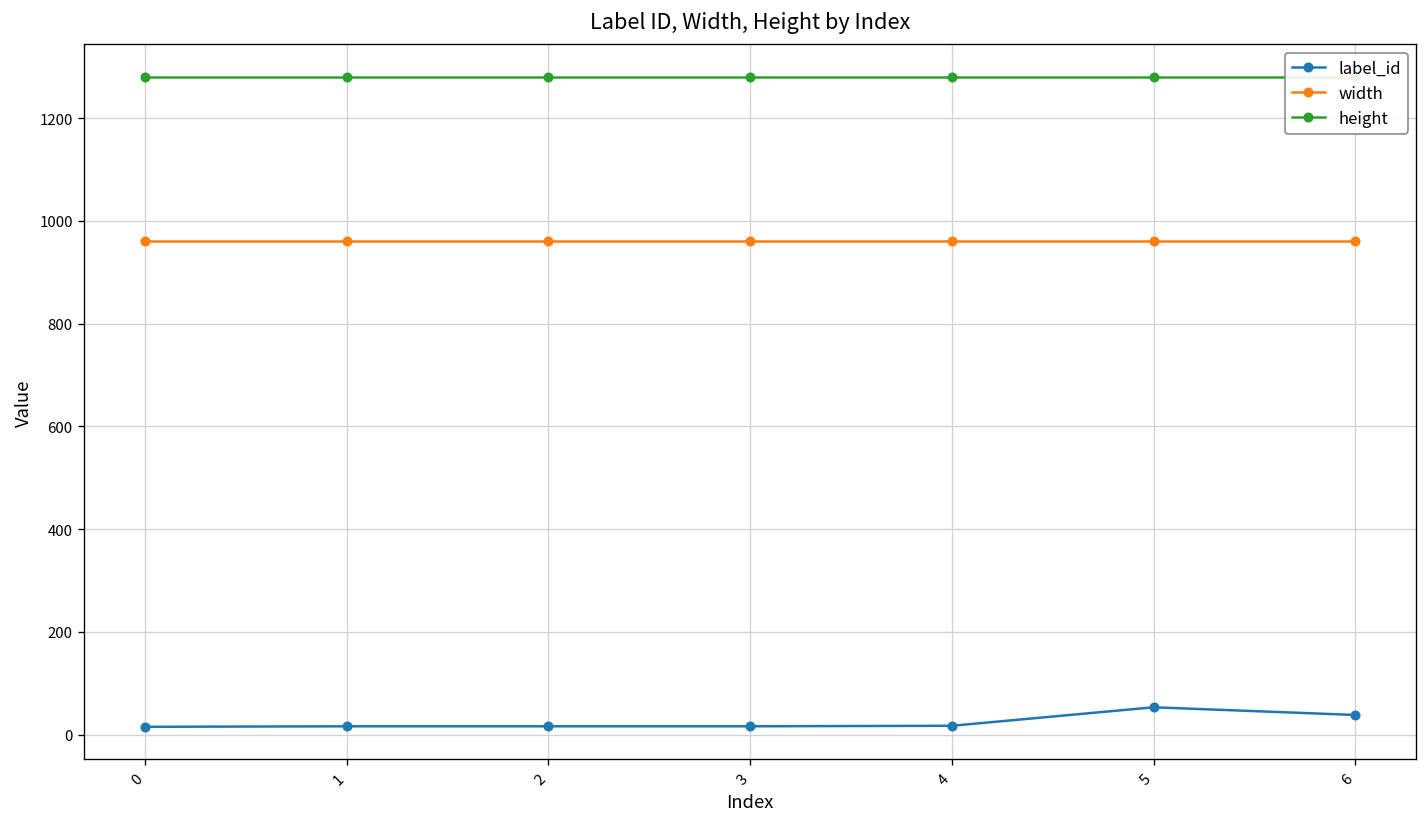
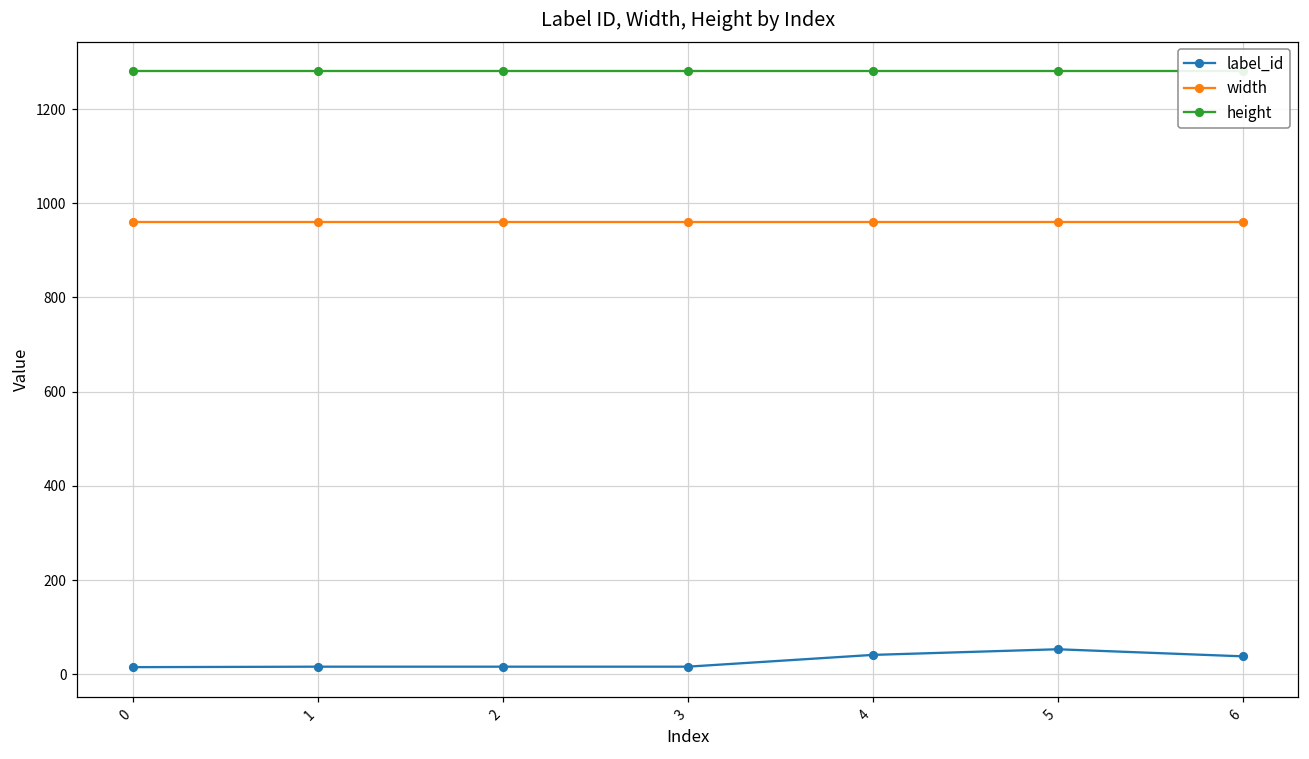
  {
    "label_id": {
      "0": 20,
      "1": 20,
      "2": 20,
      "3": 20,
-     "4": 20,
+     "4": 40,
      "5": 50,
      "6": 40
    },
    "width": {
      "0": 960,
      "1": 960,
      "2": 960,
      "3": 960,
      "4": 960,
      "5": 960,
      "6": 960
    },
    "height": {
      "0": 1280,
      "1": 1280,
      "2": 1280,
      "3": 1280,
      "4": 1280,
      "5": 1280
    }
  }
